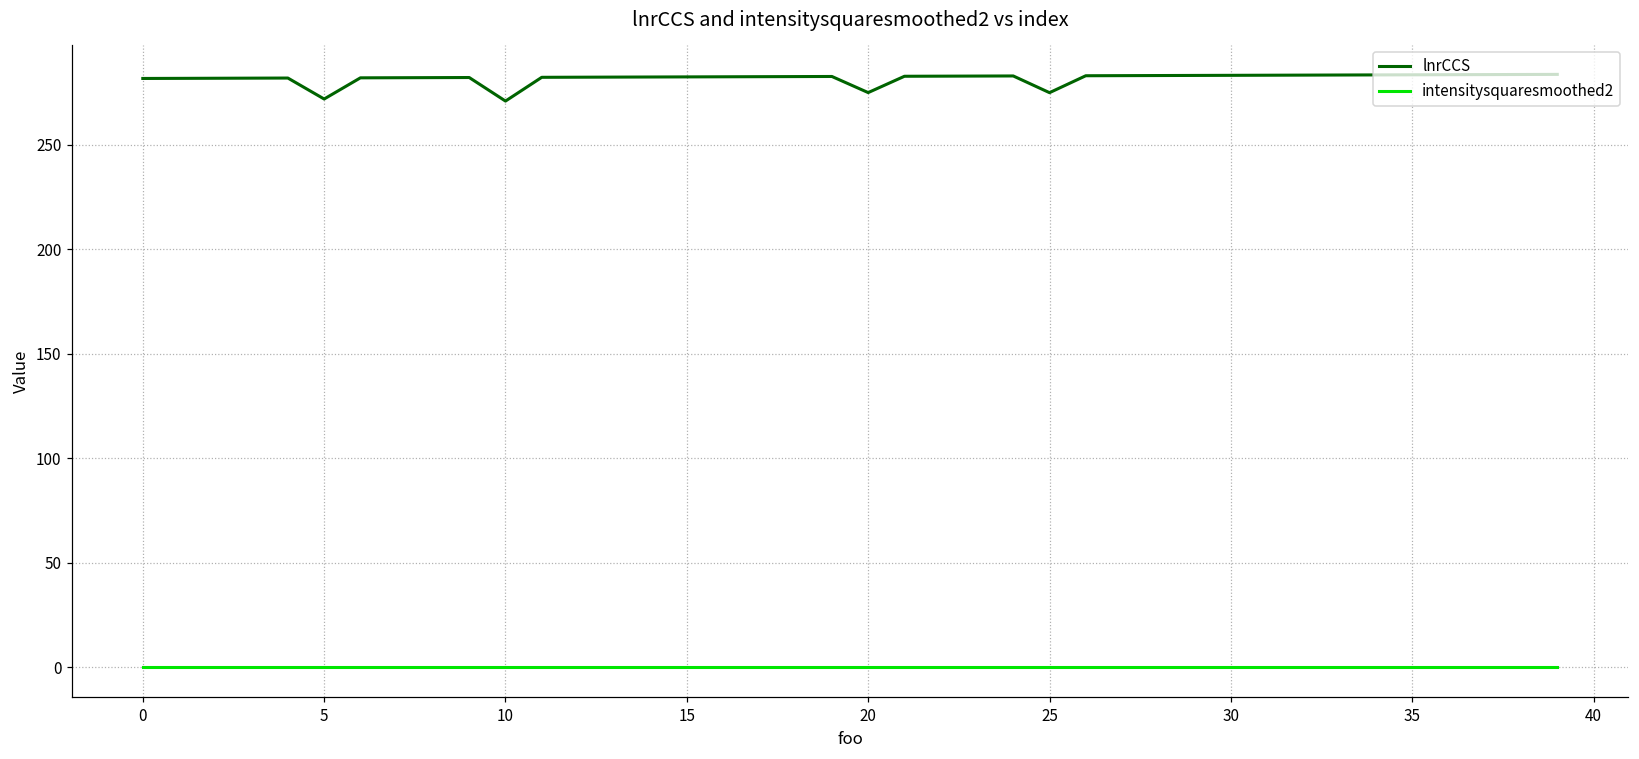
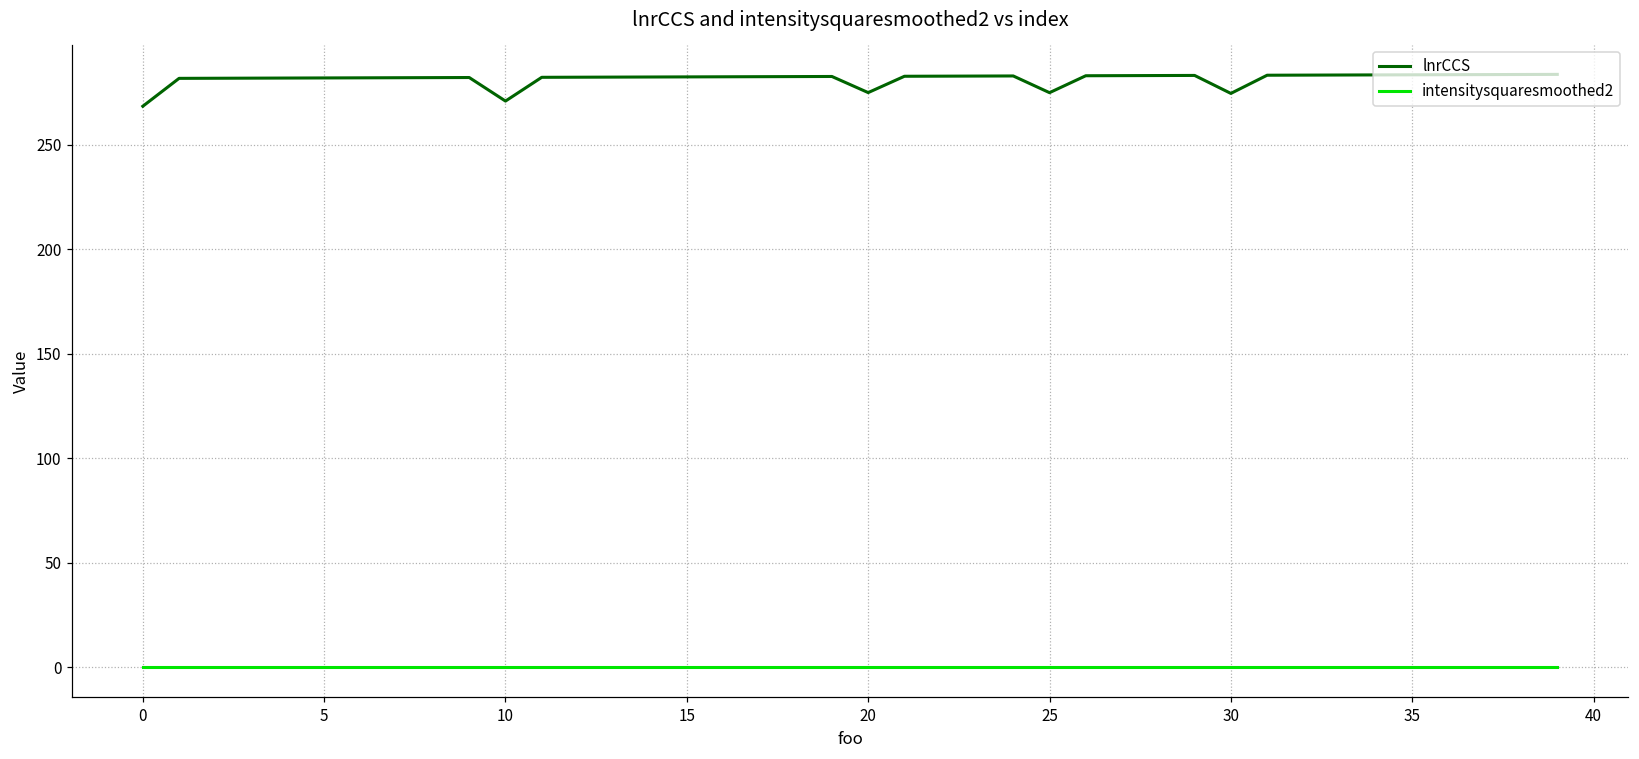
  {
    "lnrCCS": {
-     "0": 282,
-     "5": 272,
+     "0": 268,
+     "5": 282,
      "10": 271,
      "15": 283,
      "20": 275,
      "25": 275,
-     "30": 283
+     "30": 275
    },
    "intensitysquaresmoothed2": {
      "0": 0,
      "5": 0,
      "10": 0,
      "15": 0,
      "20": 0,
      "25": 0,
      "30": 0,
      "35": 0
    }
  }
